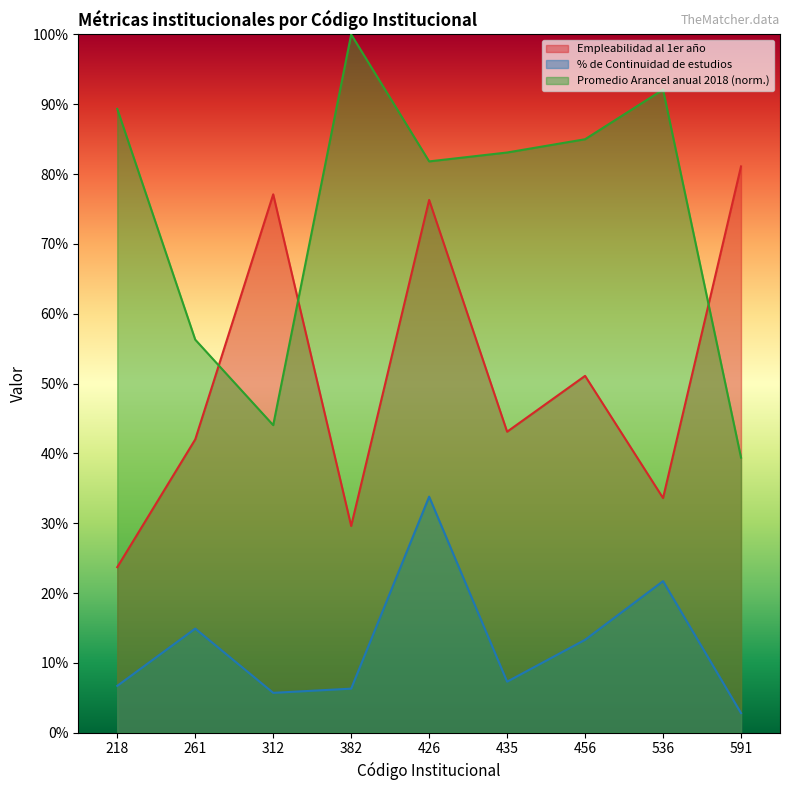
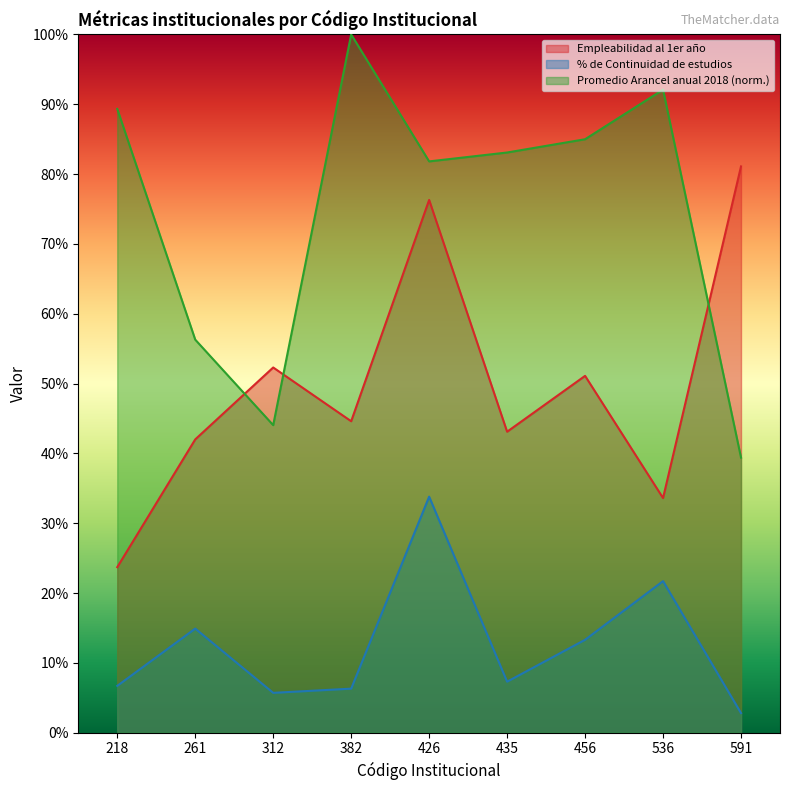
  {
    "Empleabilidad al 1er año": {
      "218": "24%",
      "261": "42%",
-     "312": "77%",
-     "382": "30%",
+     "312": "52%",
+     "382": "45%",
      "426": "76%",
      "435": "43%",
      "456": "51%",
      "536": "34%",
      "591": "81%"
    },
    "% de Continuidad de estudios": {
      "218": "7%",
      "261": "15%",
      "312": "6%",
      "382": "6%",
      "426": "34%",
      "435": "7%",
      "456": "13%",
      "536": "22%",
      "591": "3%"
    },
    "Promedio Arancel anual 2018 (norm.)": {
      "218": "89%",
      "261": "56%",
      "312": "44%",
      "382": "100%",
      "426": "82%",
      "435": "83%",
      "456": "85%",
      "591": "39%"
    }
  }
